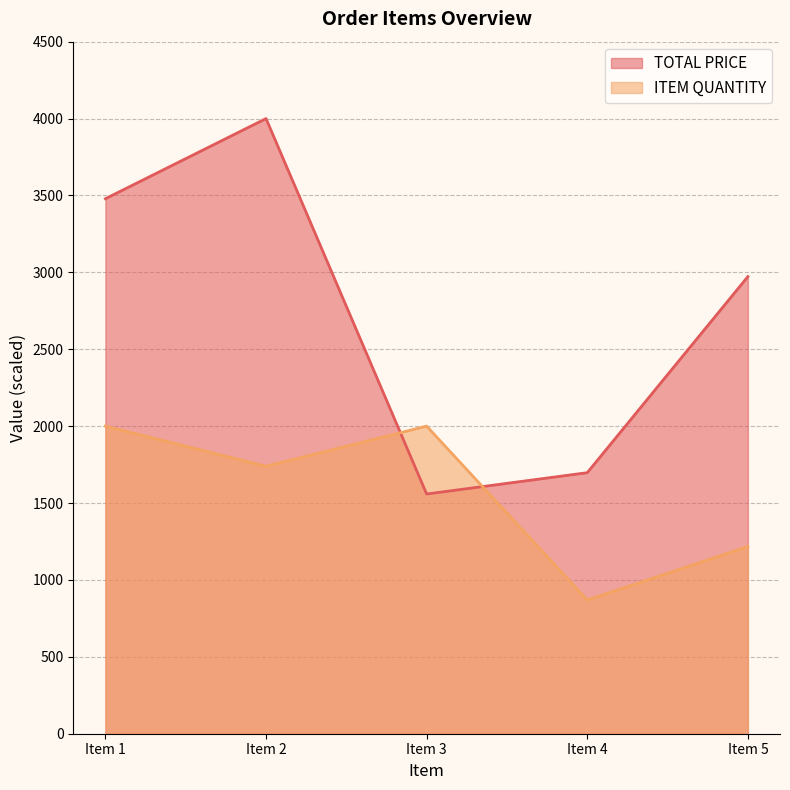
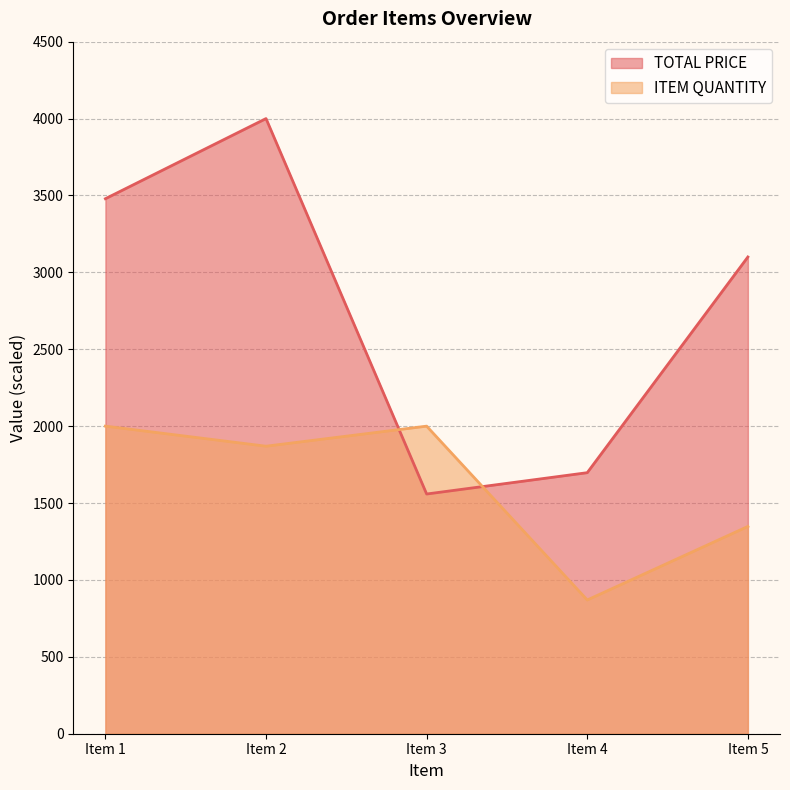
  {
    "TOTAL PRICE": {
      "Item 1": 3480,
      "Item 2": 4000,
      "Item 3": 1560,
      "Item 4": 1700,
-     "Item 5": 2970
+     "Item 5": 3100
    },
    "ITEM QUANTITY": {
      "Item 1": 2000,
-     "Item 2": 1740,
+     "Item 2": 1870,
      "Item 3": 2000,
      "Item 4": 870,
-     "Item 5": 1220
+     "Item 5": 1350
    }
  }
